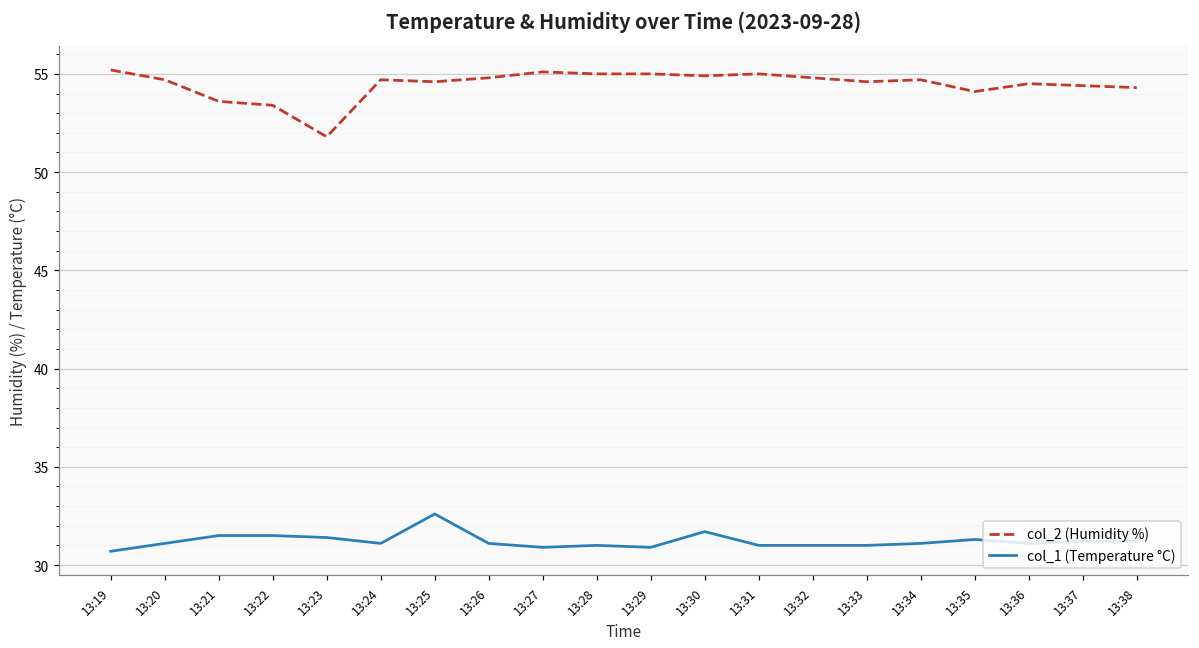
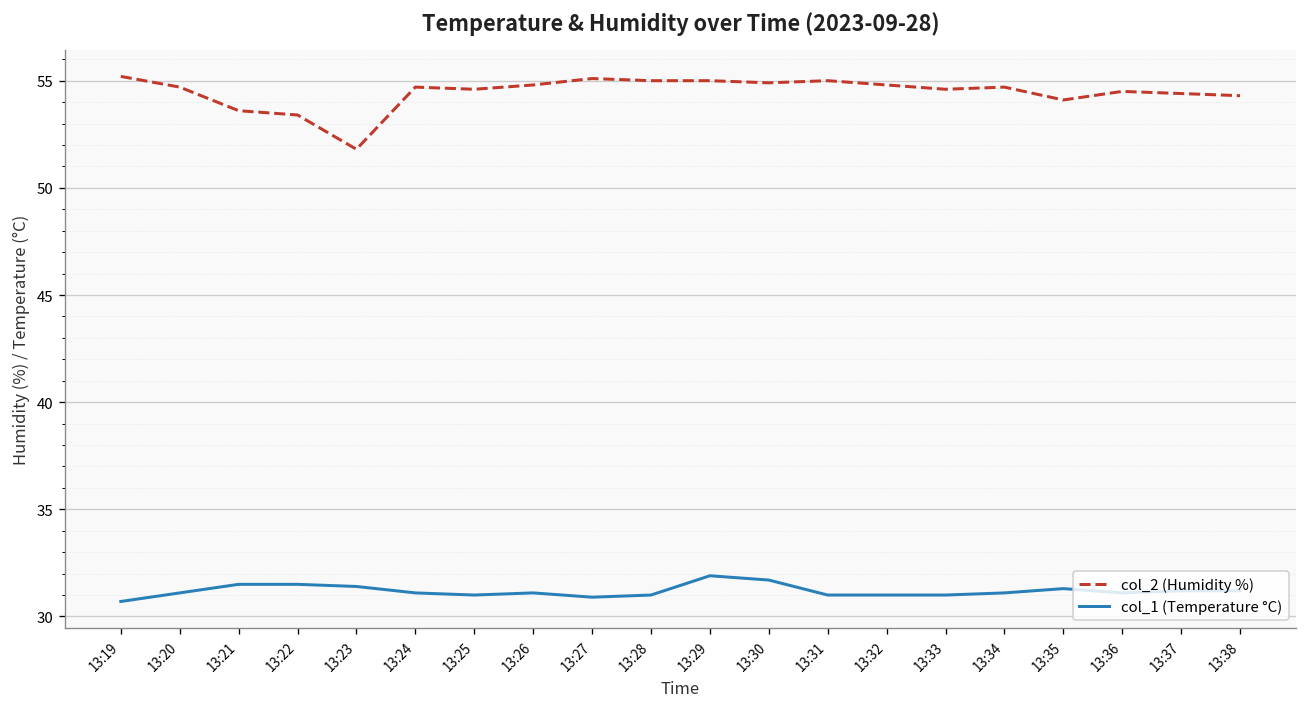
  {
    "col_2 (Humidity %)": {
      "13:19": 55.2,
      "13:20": 54.7,
      "13:21": 53.6,
      "13:22": 53.4,
      "13:23": 51.8,
      "13:24": 54.7,
      "13:25": 54.6,
      "13:26": 54.8,
      "13:27": 55.1,
      "13:28": 55.0,
      "13:29": 55.0,
      "13:30": 54.9,
      "13:31": 55.0,
      "13:32": 54.8,
      "13:33": 54.6,
      "13:34": 54.7,
      "13:35": 54.1,
      "13:36": 54.5,
      "13:37": 54.4,
      "13:38": 54.3
    },
    "col_1 (Temperature °C)": {
      "13:19": 30.7,
      "13:20": 31.1,
      "13:21": 31.5,
      "13:22": 31.5,
      "13:23": 31.4,
      "13:24": 31.1,
-     "13:25": 32.6,
+     "13:25": 31.0,
      "13:26": 31.1,
      "13:27": 30.9,
      "13:28": 31.0,
-     "13:29": 30.9,
+     "13:29": 31.9,
      "13:30": 31.7,
      "13:31": 31.0,
      "13:32": 31.0,
      "13:33": 31.0,
      "13:34": 31.1,
      "13:35": 31.3
    }
  }
